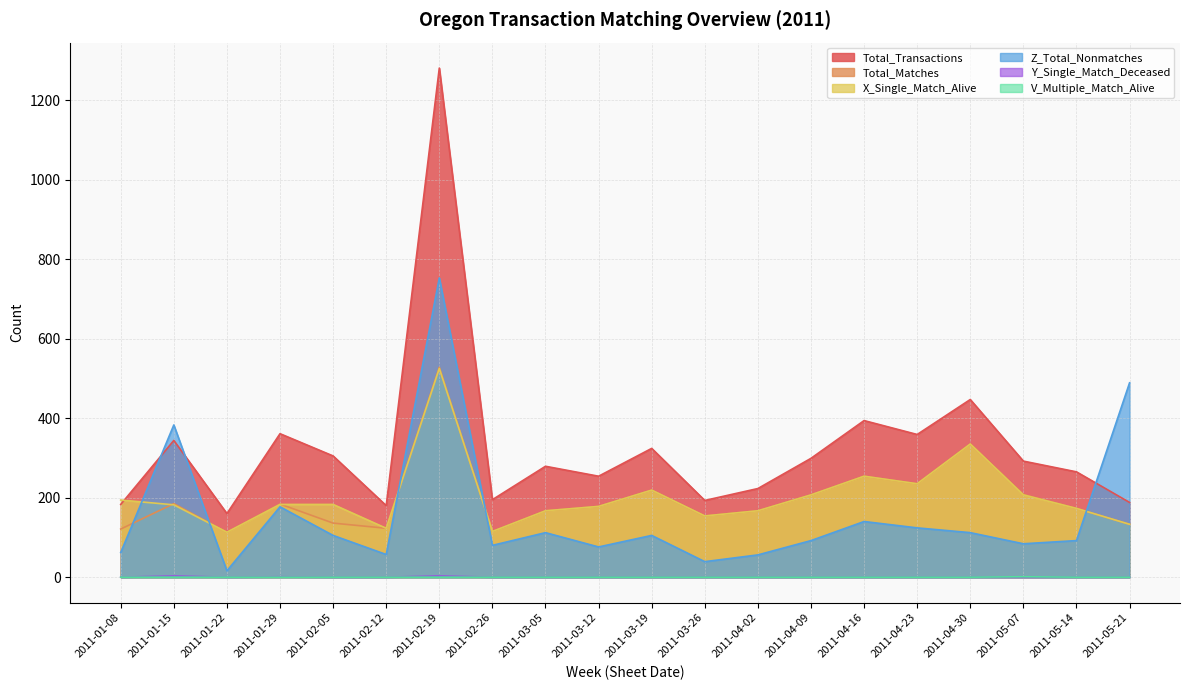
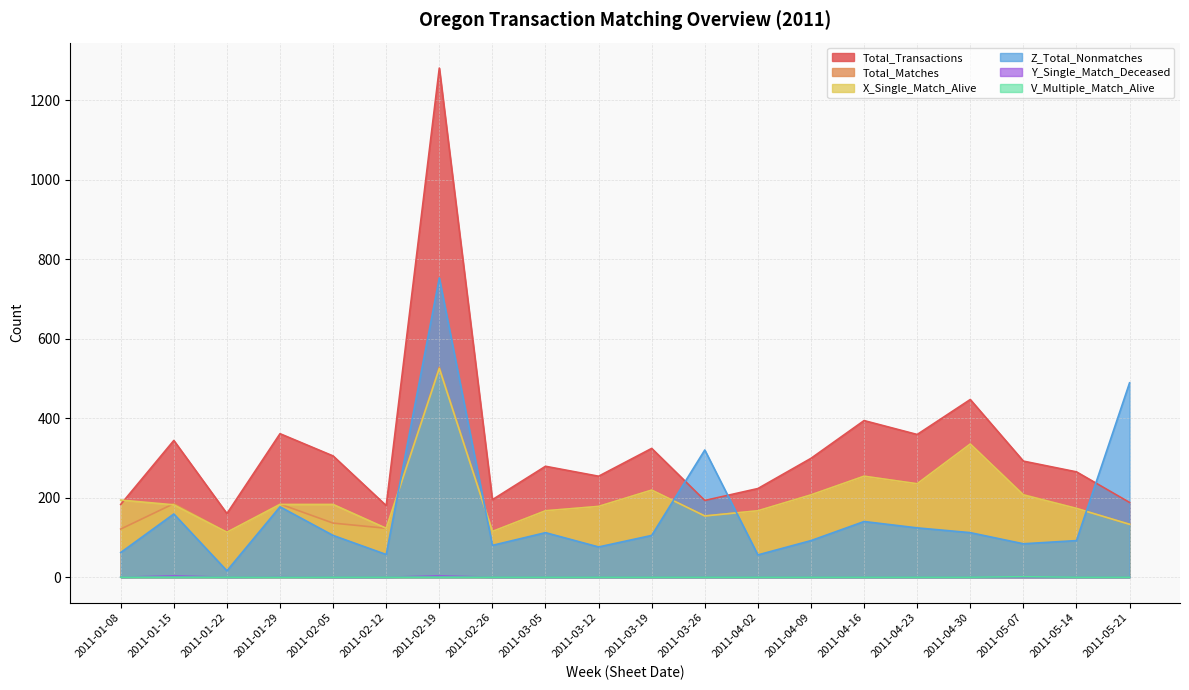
  {
    "X_Single_Match_Alive": {
      "2011-01-08": 190,
      "2011-02-05": 180
    },
    "Z_Total_Nonmatches": {
      "2011-01-08": 60,
-     "2011-01-15": 380,
+     "2011-01-15": 160,
      "2011-01-22": 20,
      "2011-02-05": 110,
      "2011-02-12": 60,
      "2011-02-19": 750,
      "2011-02-26": 80,
      "2011-03-05": 110,
      "2011-03-12": 80,
      "2011-03-19": 110,
-     "2011-03-26": 40,
+     "2011-03-26": 320,
      "2011-04-02": 60,
      "2011-04-09": 90,
      "2011-04-16": 140,
      "2011-04-23": 120,
      "2011-04-30": 110,
      "2011-05-07": 80,
      "2011-05-14": 90,
      "2011-05-21": 490
    }
  }
